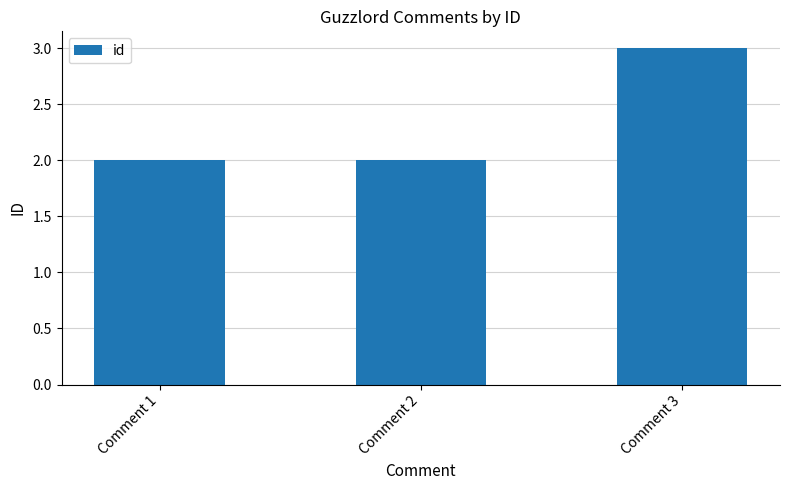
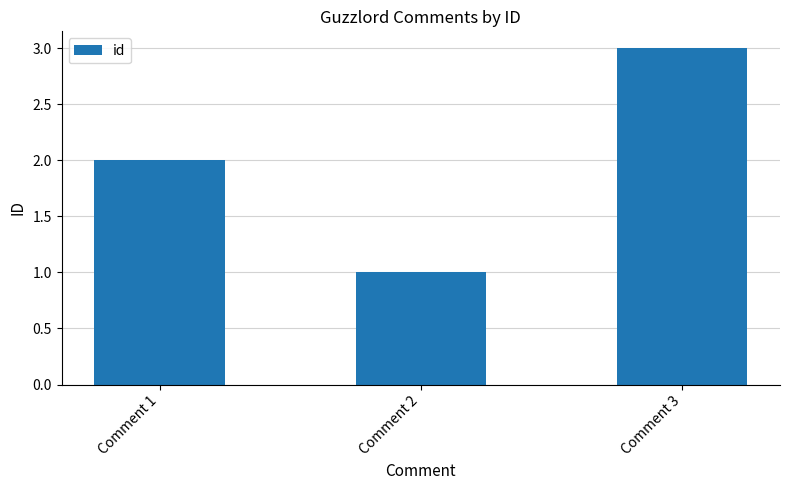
  {
    "Comment 1": 2,
-   "Comment 2": 2,
+   "Comment 2": 1,
    "Comment 3": 3
  }
